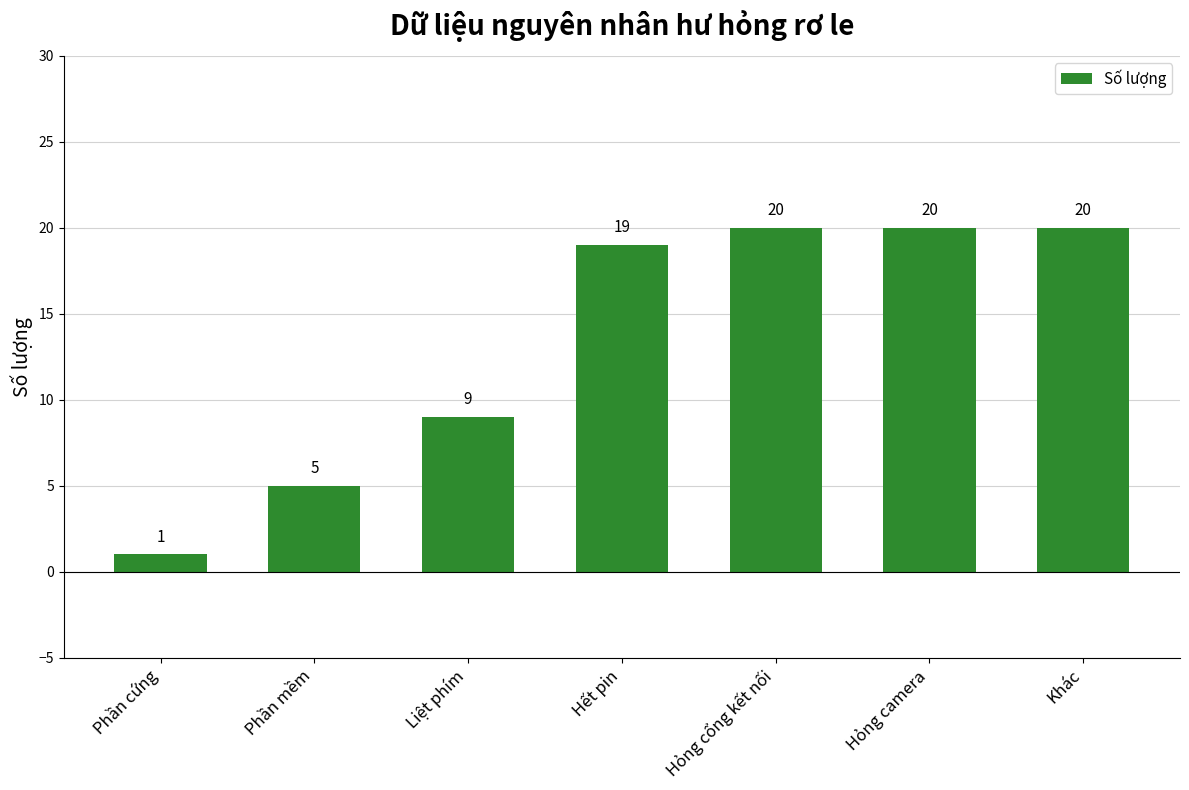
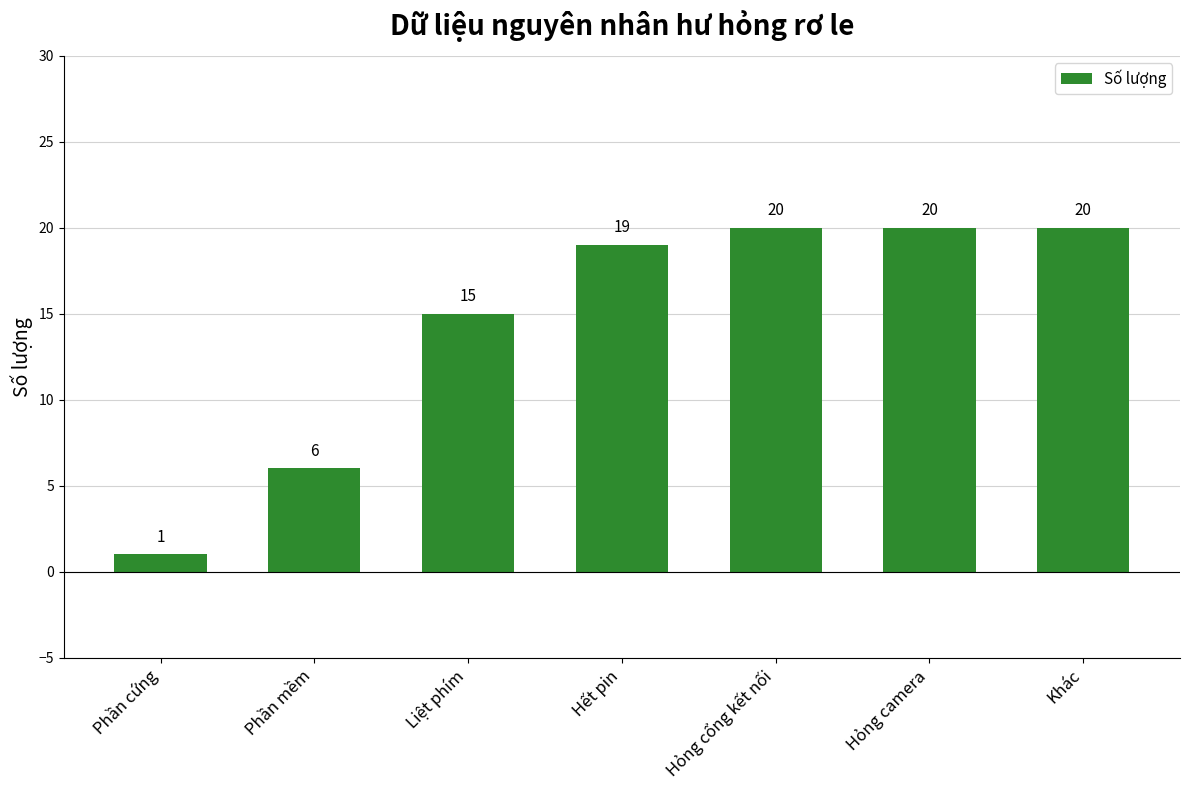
  {
    "Phần cứng": 1,
-   "Phần mềm": 5,
-   "Liệt phím": 9,
+   "Phần mềm": 6,
+   "Liệt phím": 15,
    "Hết pin": 19,
    "Hỏng cổng kết nối": 20,
    "Hỏng camera": 20,
    "Khác": 20
  }
